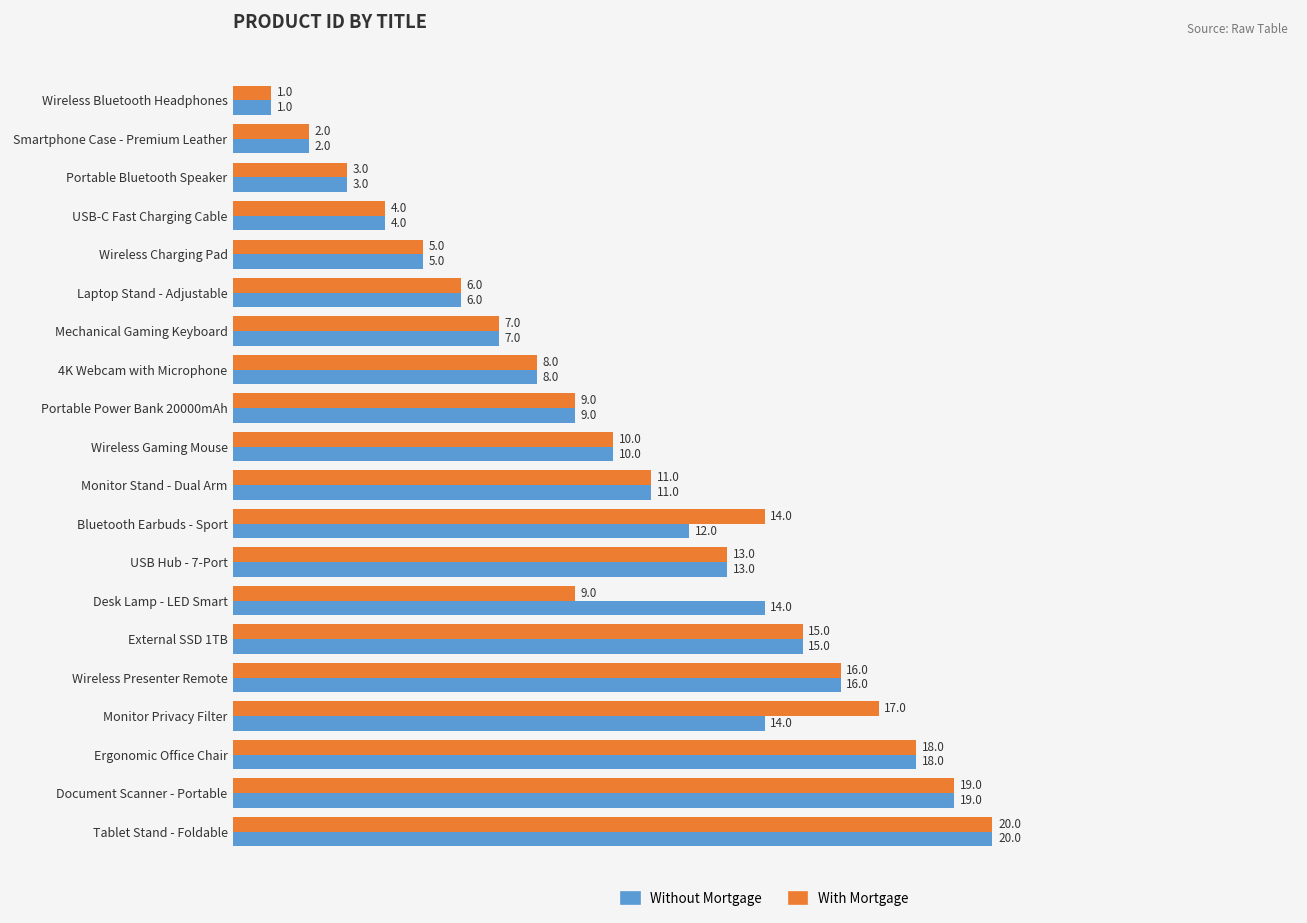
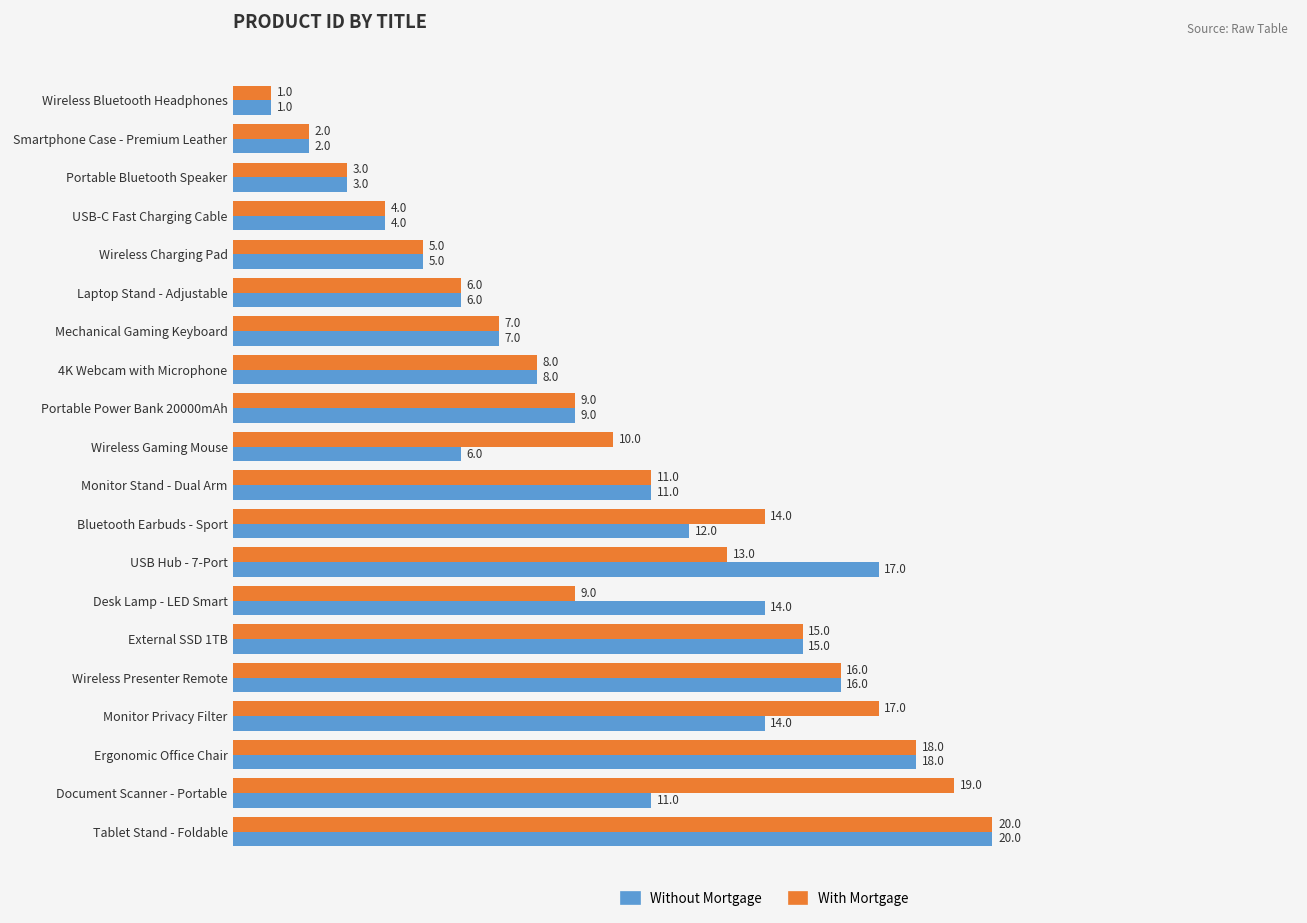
  {
    "Without Mortgage": {
      "Wireless Bluetooth Headphones": 1.0,
      "Smartphone Case - Premium Leather": 2.0,
      "Portable Bluetooth Speaker": 3.0,
      "USB-C Fast Charging Cable": 4.0,
      "Wireless Charging Pad": 5.0,
      "Laptop Stand - Adjustable": 6.0,
      "Mechanical Gaming Keyboard": 7.0,
      "4K Webcam with Microphone": 8.0,
      "Portable Power Bank 20000mAh": 9.0,
-     "Wireless Gaming Mouse": 10.0,
+     "Wireless Gaming Mouse": 6.0,
      "Monitor Stand - Dual Arm": 11.0,
      "Bluetooth Earbuds - Sport": 12.0,
-     "USB Hub - 7-Port": 13.0,
+     "USB Hub - 7-Port": 17.0,
      "Desk Lamp - LED Smart": 14.0,
      "External SSD 1TB": 15.0,
      "Wireless Presenter Remote": 16.0,
      "Monitor Privacy Filter": 14.0,
      "Ergonomic Office Chair": 18.0,
-     "Document Scanner - Portable": 19.0,
+     "Document Scanner - Portable": 11.0,
      "Tablet Stand - Foldable": 20.0
    },
    "With Mortgage": {
      "Wireless Bluetooth Headphones": 1.0,
      "Smartphone Case - Premium Leather": 2.0,
      "Portable Bluetooth Speaker": 3.0,
      "USB-C Fast Charging Cable": 4.0,
      "Wireless Charging Pad": 5.0,
      "Laptop Stand - Adjustable": 6.0,
      "Mechanical Gaming Keyboard": 7.0,
      "4K Webcam with Microphone": 8.0,
      "Portable Power Bank 20000mAh": 9.0,
      "Wireless Gaming Mouse": 10.0,
      "Monitor Stand - Dual Arm": 11.0,
      "Bluetooth Earbuds - Sport": 14.0,
      "USB Hub - 7-Port": 13.0,
      "Desk Lamp - LED Smart": 9.0,
      "External SSD 1TB": 15.0,
      "Wireless Presenter Remote": 16.0,
      "Monitor Privacy Filter": 17.0,
      "Ergonomic Office Chair": 18.0,
      "Document Scanner - Portable": 19.0,
      "Tablet Stand - Foldable": 20.0
    }
  }
